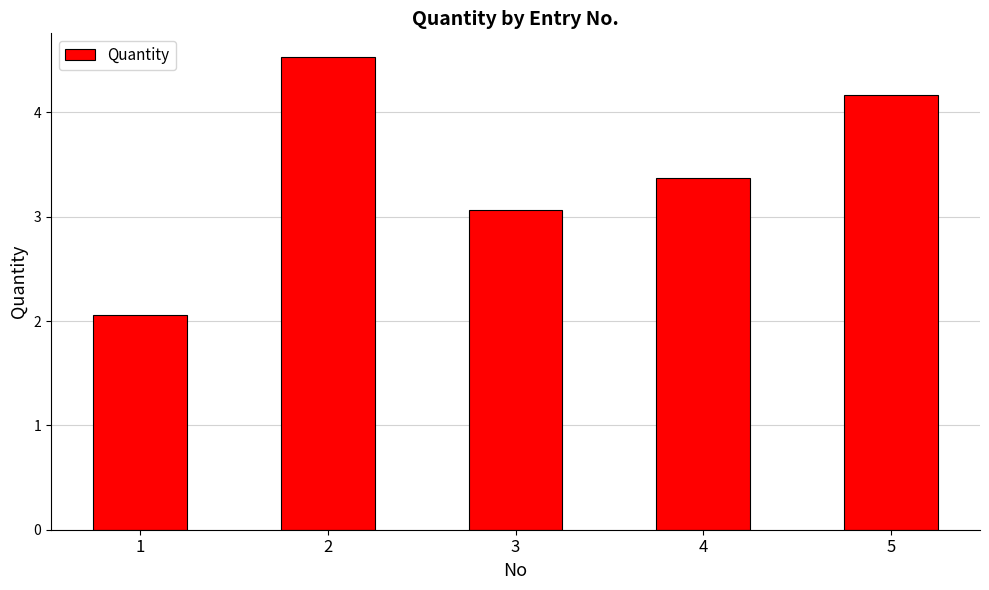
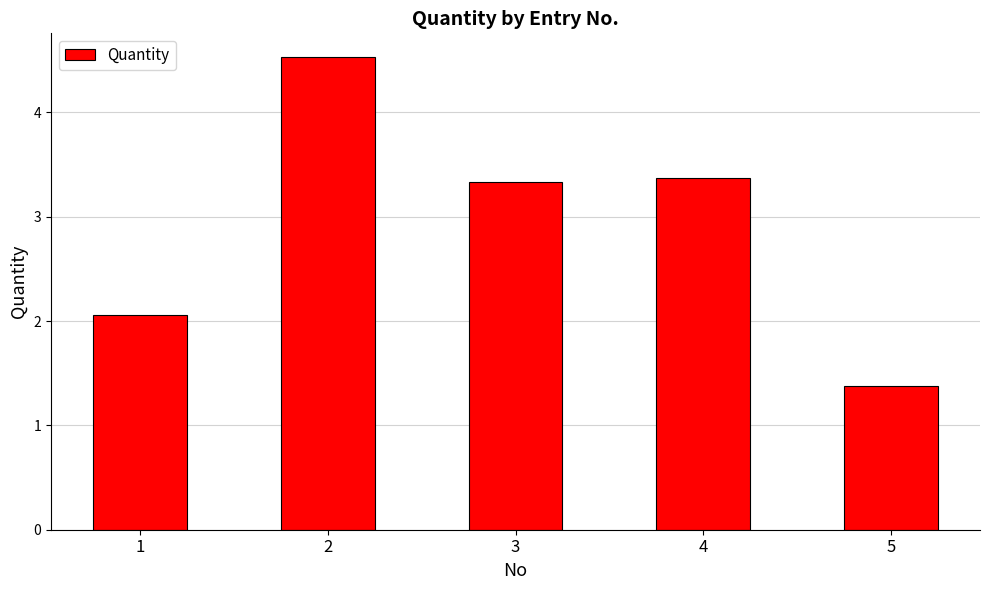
  {
    "1": 2.06,
    "2": 4.53,
-   "3": 3.06,
+   "3": 3.33,
    "4": 3.37,
-   "5": 4.17
+   "5": 1.38
  }
